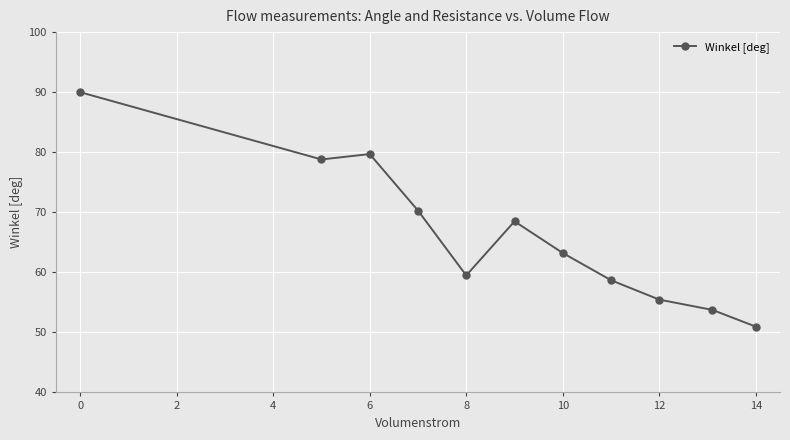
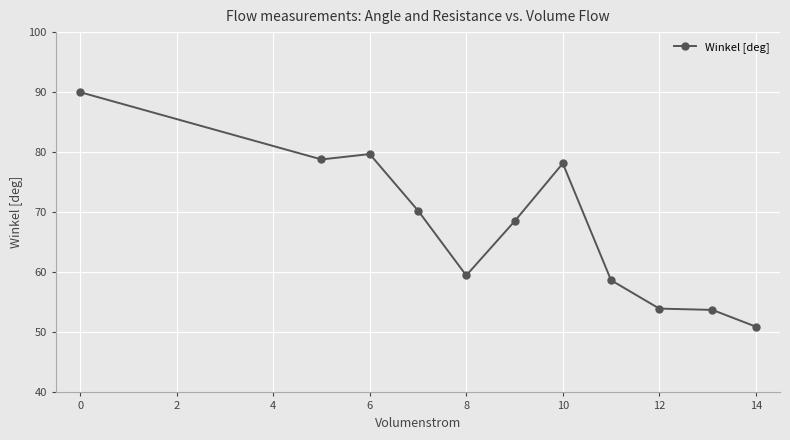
  {
    "0": 90,
    "6": 80,
    "8": 59,
-   "10": 63,
-   "12": 55,
+   "10": 78,
+   "12": 54,
    "14": 51
  }
